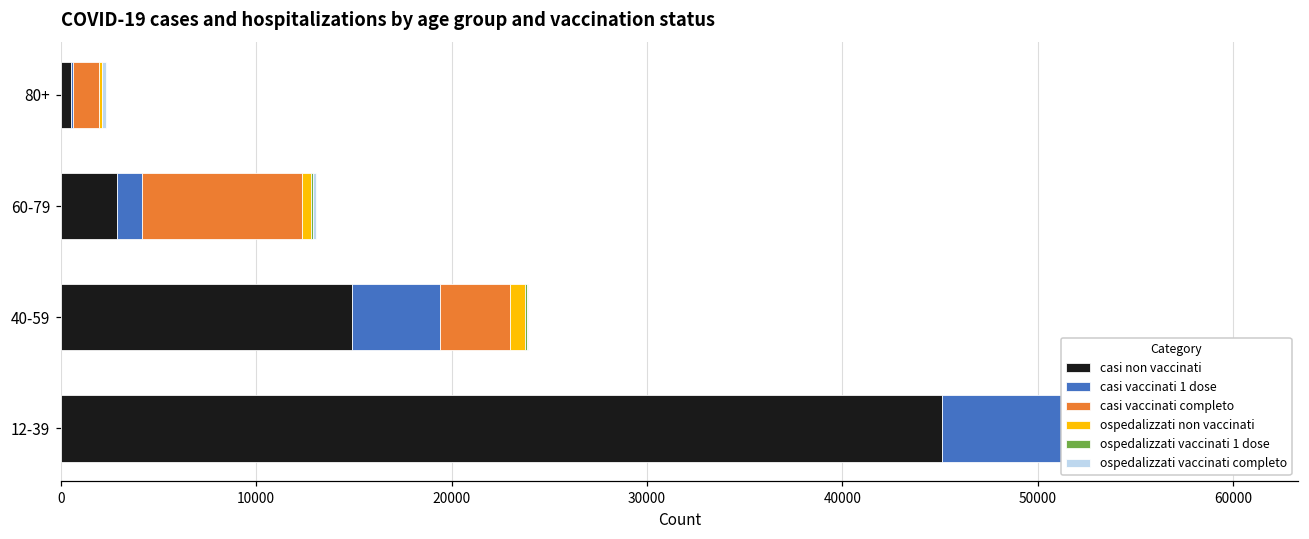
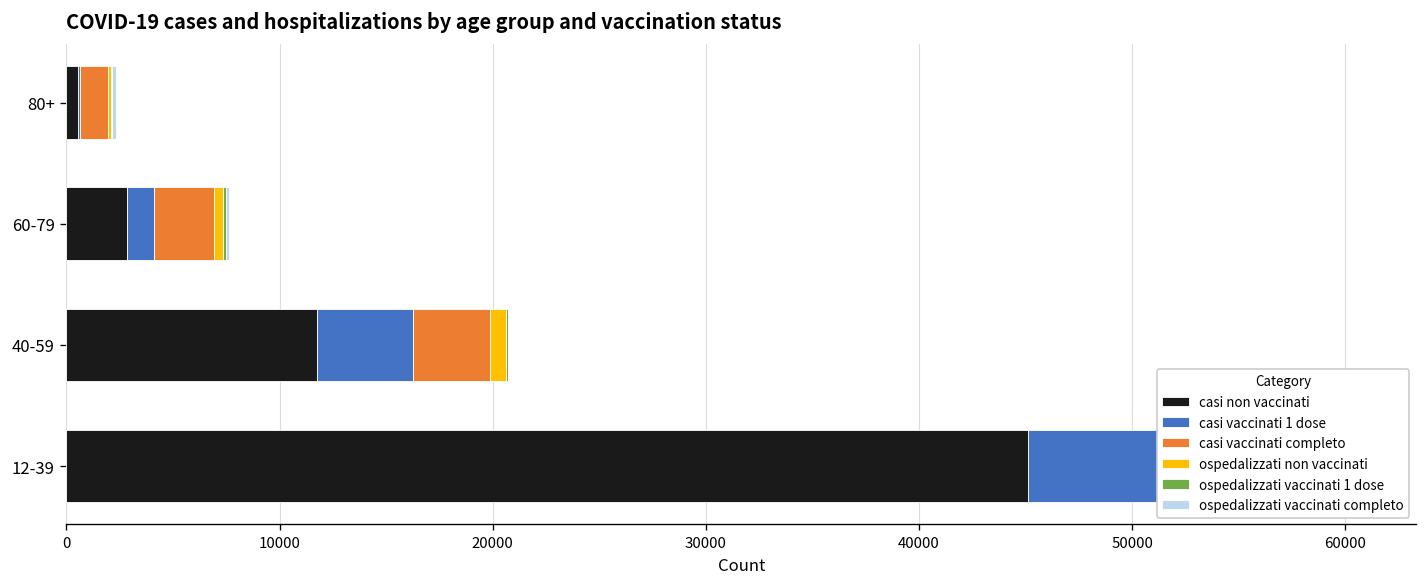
  {
    "casi non vaccinati": {
      "80+": 500,
      "60-79": 2800,
-     "40-59": 14900,
+     "40-59": 11800,
      "12-39": 45100
    },
    "casi vaccinati 1 dose": {
      "60-79": 1300,
      "40-59": 4500
    },
    "casi vaccinati completo": {
      "80+": 1300,
-     "60-79": 8200,
+     "60-79": 2800,
      "40-59": 3600
    },
    "ospedalizzati non vaccinati": {
      "80+": 200,
      "60-79": 500,
      "40-59": 800
    },
    "ospedalizzati vaccinati completo": {
      "80+": 200
    }
  }
